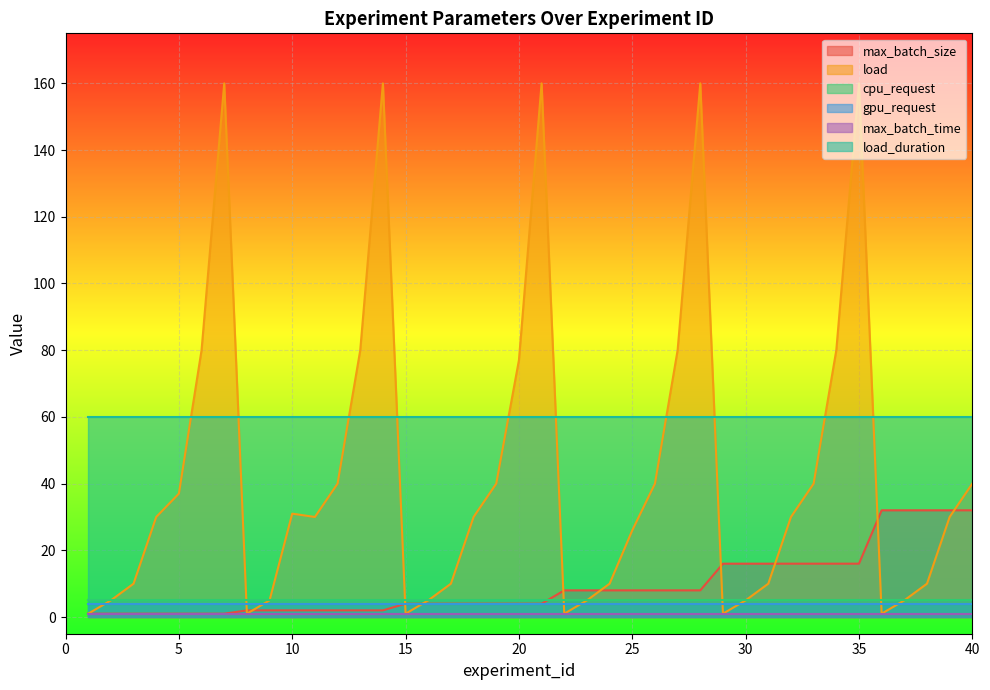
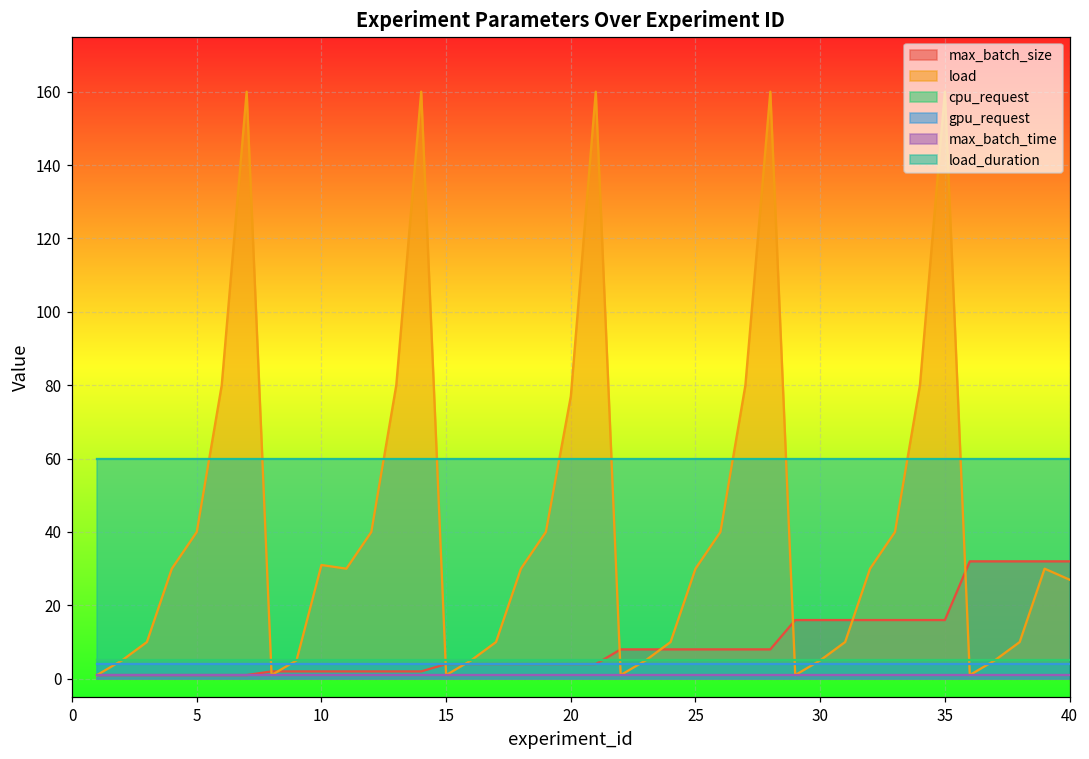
  {
    "max_batch_size": {
      "10": 2,
      "25": 8,
      "30": 16,
      "35": 16,
      "40": 32
    },
    "load": {
-     "5": 37,
+     "5": 40,
      "10": 31,
      "20": 77,
-     "25": 26,
-     "40": 40
+     "25": 30,
+     "40": 27
    },
    "gpu_request": {
      "5": 4,
      "10": 4,
      "25": 4,
      "30": 4,
      "35": 4,
      "40": 4
    },
    "max_batch_time": {
      "10": 1,
      "20": 1,
      "25": 1,
      "30": 1,
      "35": 1,
      "40": 1
    }
  }
